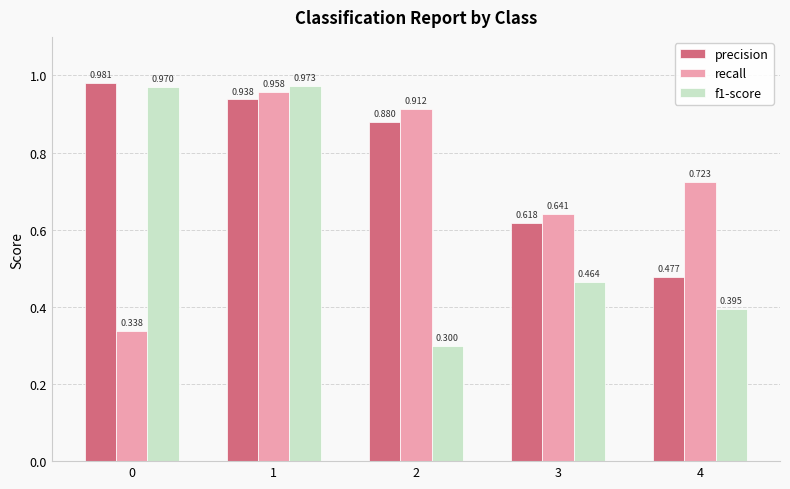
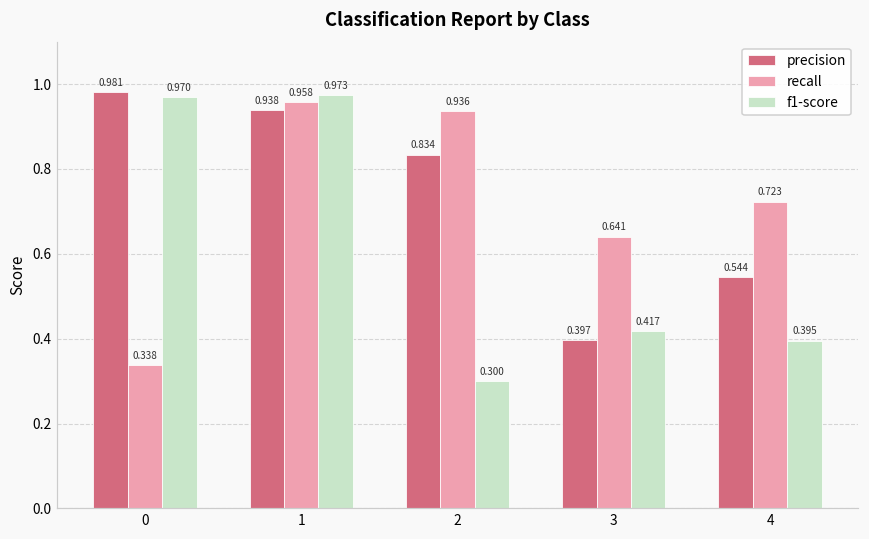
  {
    "precision": {
      "0": 0.981,
      "1": 0.938,
-     "2": 0.880,
-     "3": 0.618,
-     "4": 0.477
+     "2": 0.834,
+     "3": 0.397,
+     "4": 0.544
    },
    "recall": {
      "0": 0.338,
      "1": 0.958,
-     "2": 0.912,
+     "2": 0.936,
      "3": 0.641,
      "4": 0.723
    },
    "f1-score": {
      "0": 0.970,
      "1": 0.973,
      "2": 0.300,
-     "3": 0.464,
+     "3": 0.417,
      "4": 0.395
    }
  }
